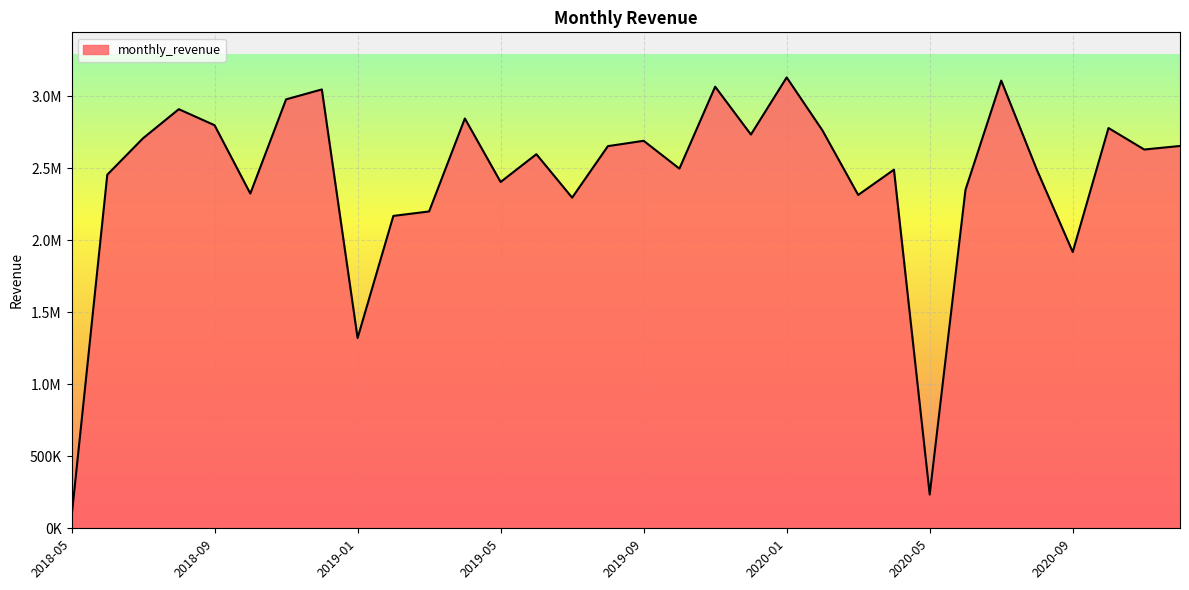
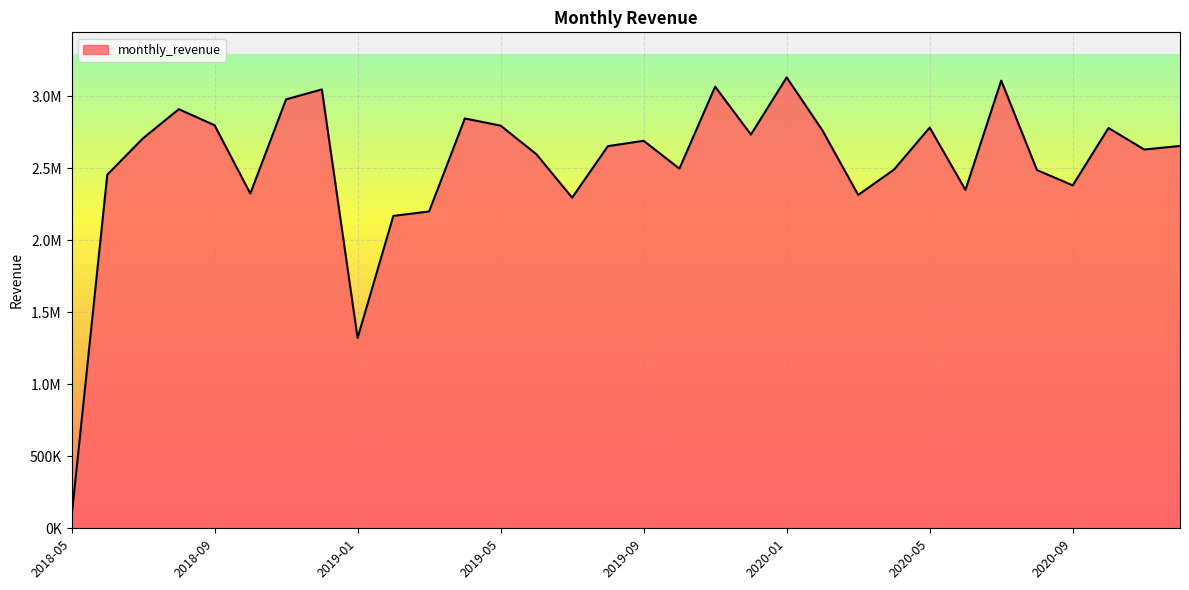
  {
    "2018-05": 80000,
    "2018-09": 2800000,
    "2019-01": 1320000,
-   "2019-05": 2400000,
+   "2019-05": 2800000,
    "2019-09": 2690000,
    "2020-01": 3130000,
-   "2020-05": 230000,
-   "2020-09": 1920000
+   "2020-05": 2780000,
+   "2020-09": 2380000
  }
